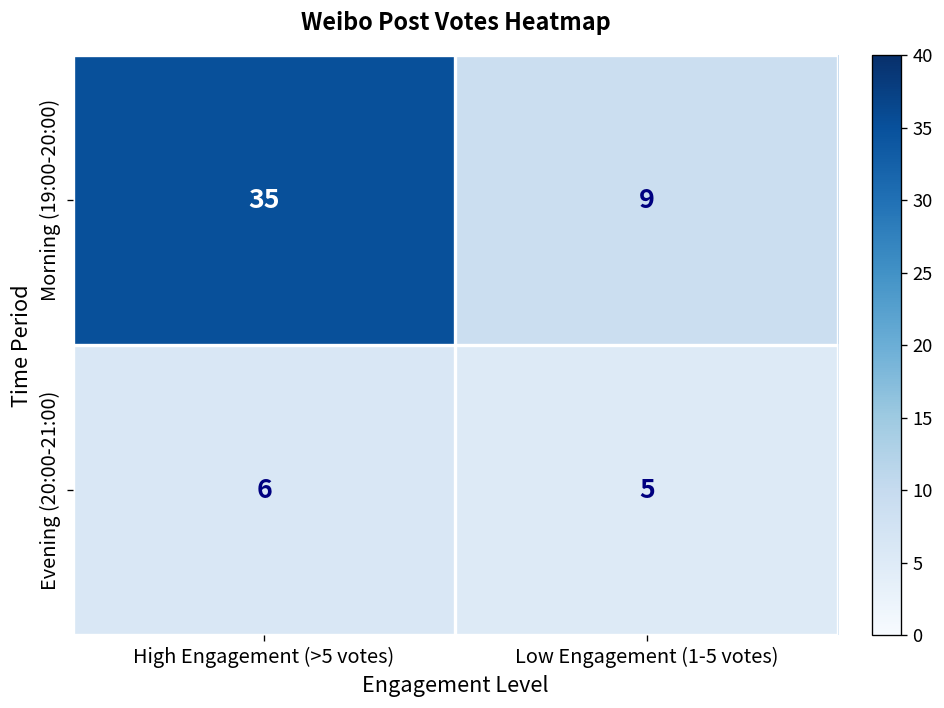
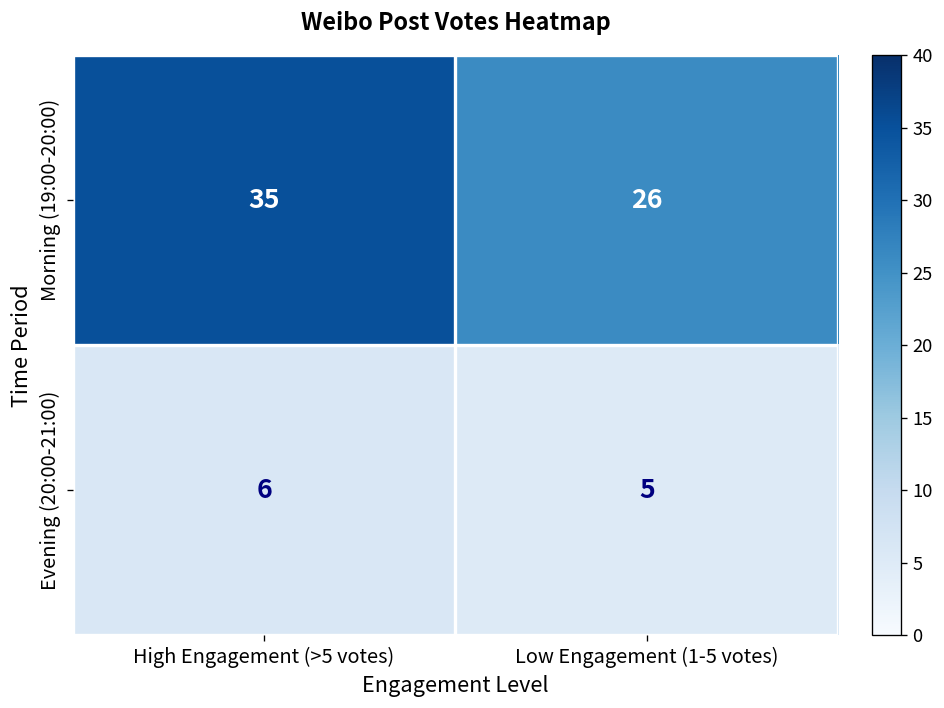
  {
    "Morning (19:00-20:00)": {
      "High Engagement (>5 votes)": 35,
-     "Low Engagement (1-5 votes)": 9
+     "Low Engagement (1-5 votes)": 26
    },
    "Evening (20:00-21:00)": {
      "High Engagement (>5 votes)": 6,
      "Low Engagement (1-5 votes)": 5
    }
  }
